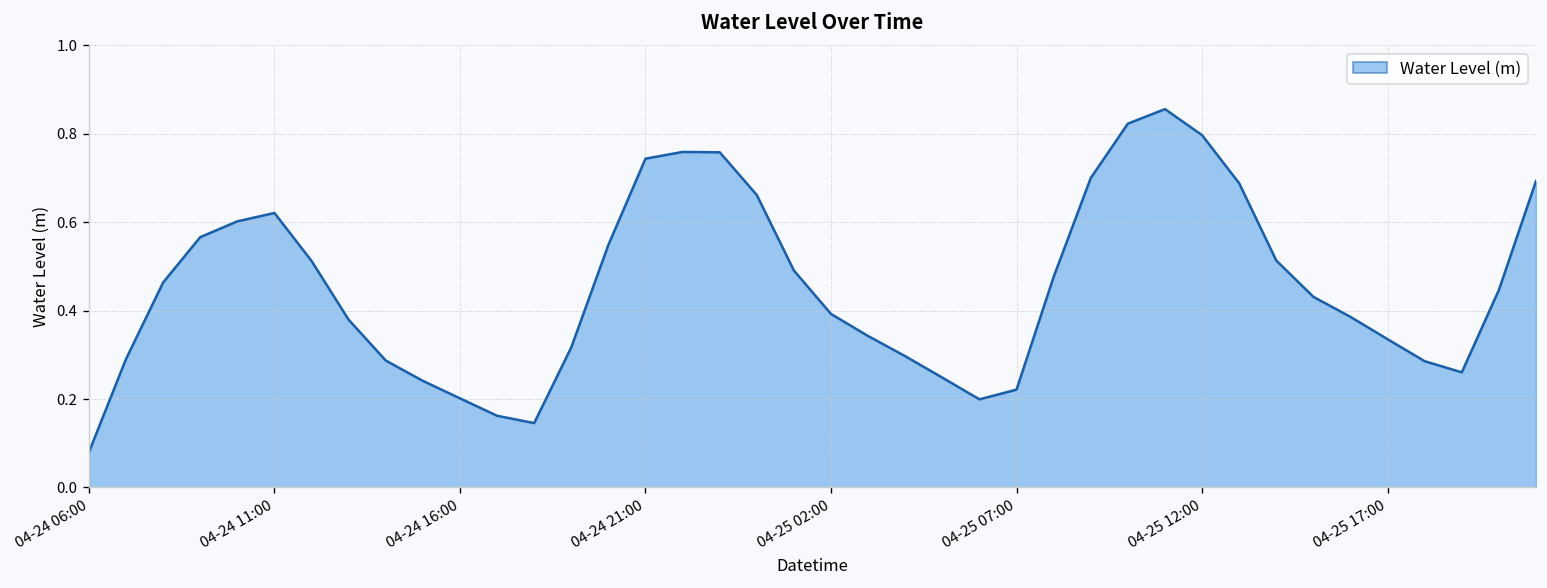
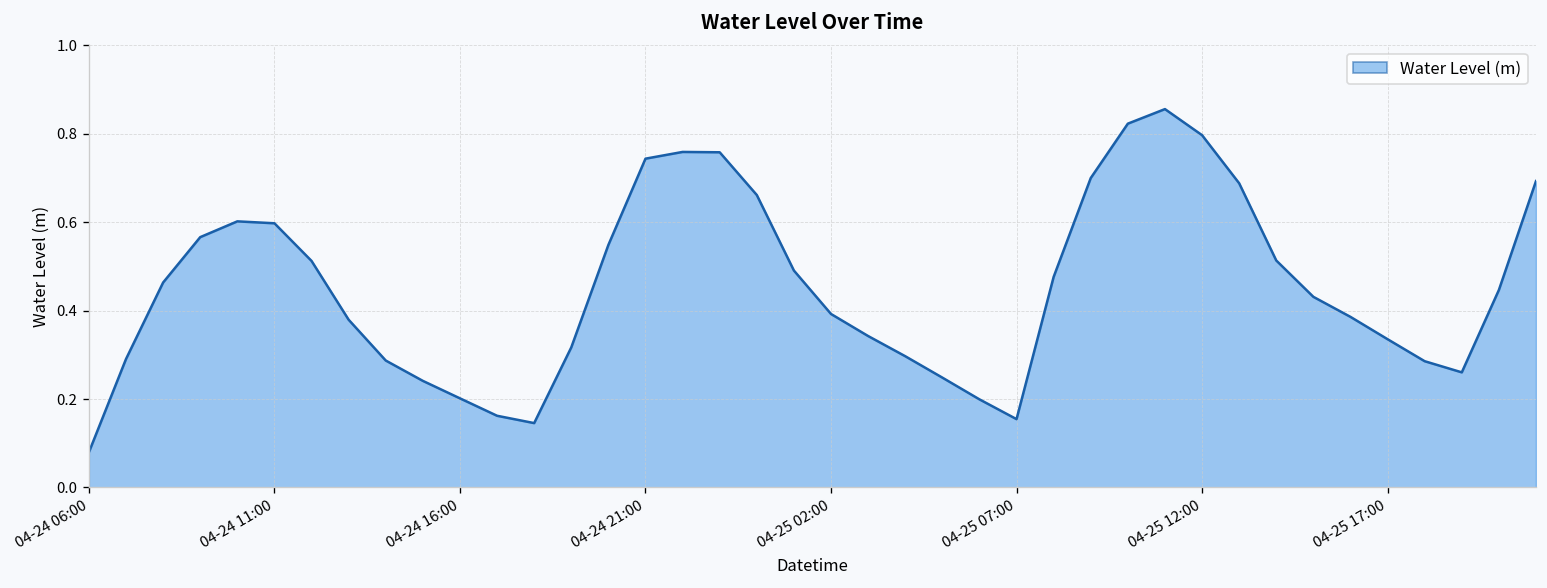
  {
    "04-24 06:00": 0.08,
-   "04-24 11:00": 0.62,
+   "04-24 11:00": 0.60,
    "04-24 16:00": 0.20,
    "04-24 21:00": 0.74,
    "04-25 02:00": 0.39,
-   "04-25 07:00": 0.22,
+   "04-25 07:00": 0.15,
    "04-25 12:00": 0.80,
    "04-25 17:00": 0.34
  }
